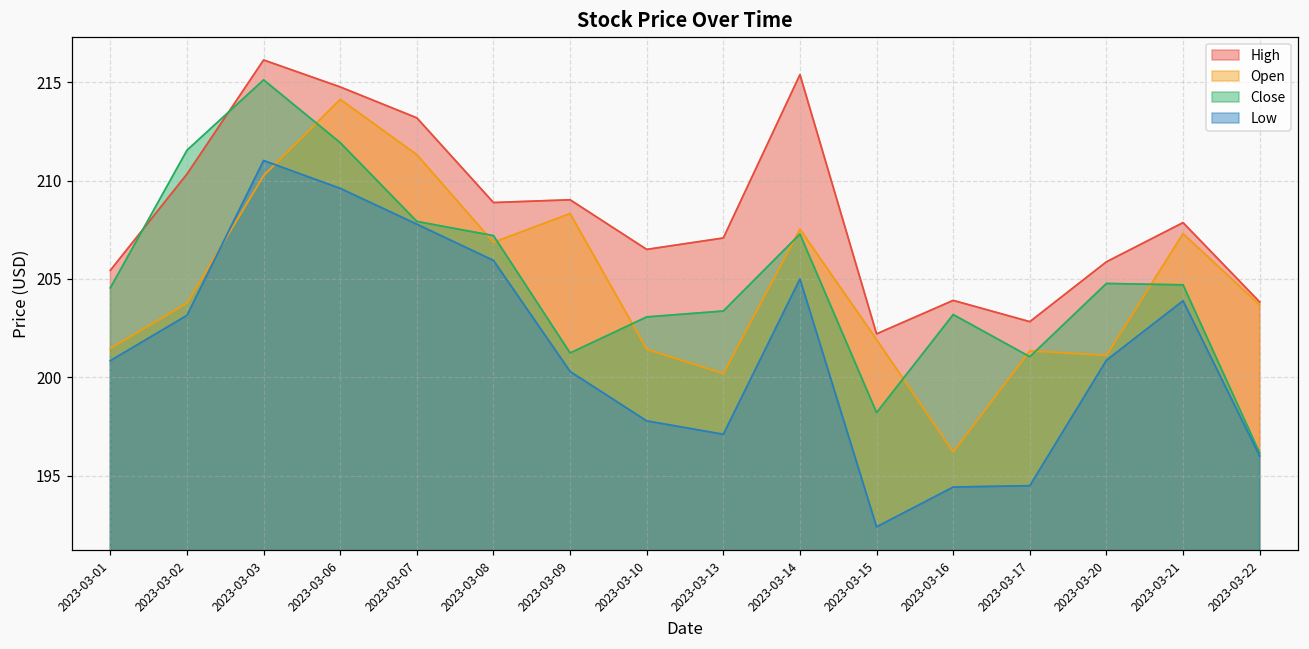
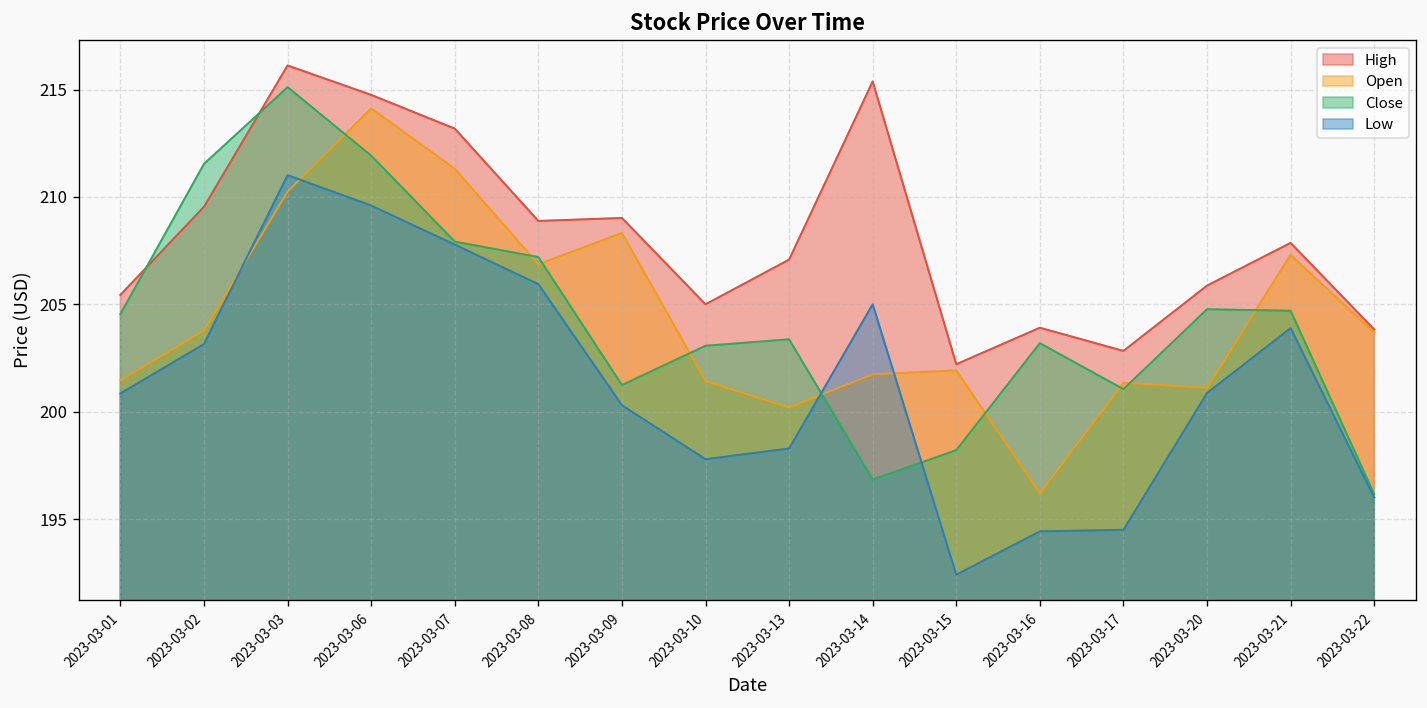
  {
    "High": {
      "2023-03-01": 205.4,
-     "2023-03-02": 210.3,
+     "2023-03-02": 209.5,
      "2023-03-03": 216.1,
      "2023-03-06": 214.8,
      "2023-03-07": 213.2,
      "2023-03-08": 208.9,
      "2023-03-09": 209.0,
-     "2023-03-10": 206.5,
+     "2023-03-10": 205.0,
      "2023-03-13": 207.1,
      "2023-03-14": 215.4,
      "2023-03-15": 202.2,
      "2023-03-16": 203.9,
      "2023-03-17": 202.8,
      "2023-03-20": 205.9,
      "2023-03-21": 207.9,
      "2023-03-22": 203.8
    },
    "Open": {
      "2023-03-01": 201.5,
      "2023-03-02": 203.8,
      "2023-03-03": 210.3,
      "2023-03-06": 214.1,
      "2023-03-07": 211.3,
      "2023-03-08": 206.9,
      "2023-03-09": 208.3,
      "2023-03-10": 201.4,
      "2023-03-13": 200.2,
-     "2023-03-14": 207.5,
+     "2023-03-14": 201.7,
      "2023-03-15": 201.9,
      "2023-03-16": 196.2,
      "2023-03-17": 201.4,
      "2023-03-20": 201.1,
      "2023-03-21": 207.3,
      "2023-03-22": 203.7
    },
    "Close": {
      "2023-03-01": 204.6,
      "2023-03-02": 211.5,
      "2023-03-03": 215.1,
      "2023-03-06": 211.9,
      "2023-03-08": 207.2,
      "2023-03-09": 201.2,
      "2023-03-10": 203.1,
      "2023-03-13": 203.4,
-     "2023-03-14": 207.3,
+     "2023-03-14": 196.8,
      "2023-03-15": 198.2,
      "2023-03-16": 203.2,
      "2023-03-17": 201.1,
      "2023-03-20": 204.8,
      "2023-03-21": 204.7,
      "2023-03-22": 196.2
    },
    "Low": {
      "2023-03-01": 200.9,
      "2023-03-02": 203.1,
      "2023-03-03": 211.0,
      "2023-03-06": 209.6,
      "2023-03-08": 205.9,
      "2023-03-09": 200.3,
      "2023-03-10": 197.8,
-     "2023-03-13": 197.1,
+     "2023-03-13": 198.3,
      "2023-03-14": 205.0,
      "2023-03-15": 192.4,
      "2023-03-16": 194.4,
      "2023-03-17": 194.5,
      "2023-03-20": 200.9,
      "2023-03-21": 203.9,
      "2023-03-22": 196.0
    }
  }
